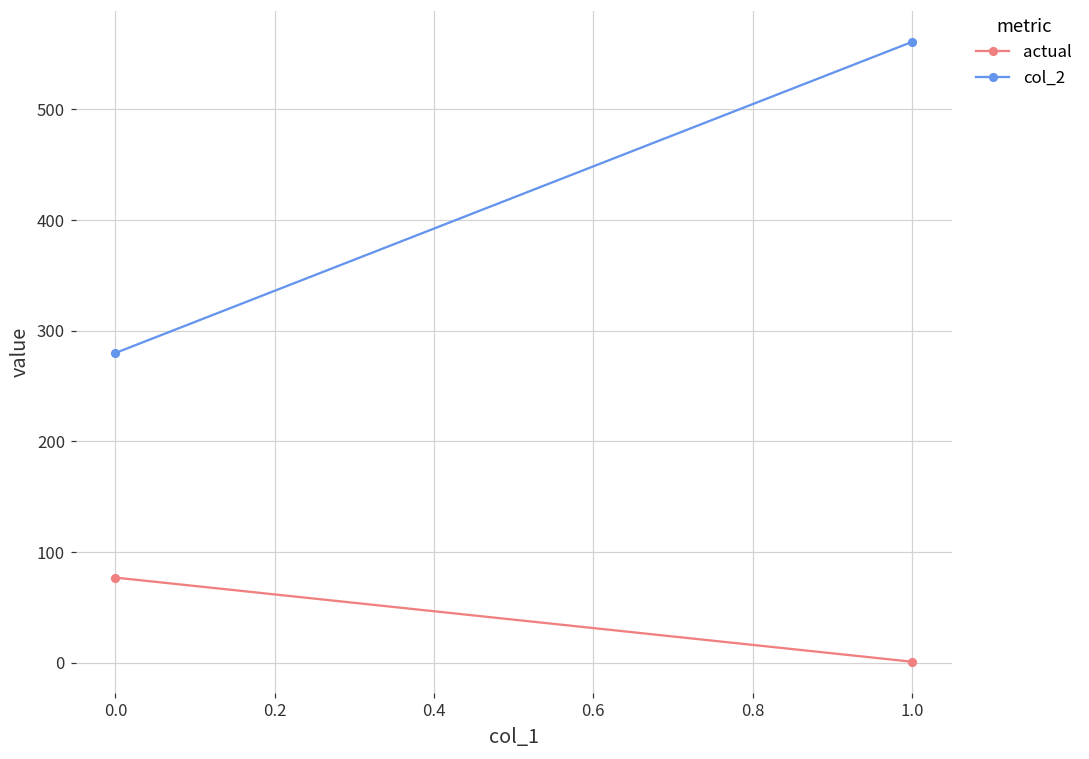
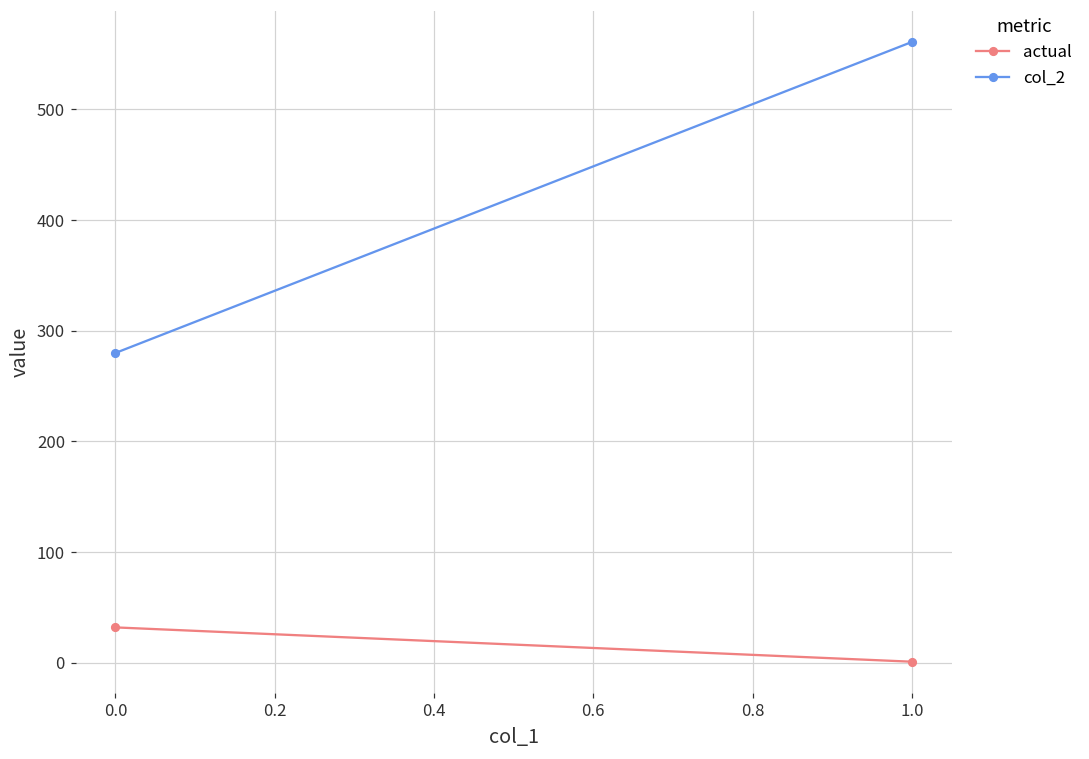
  {
    "actual": {
-     "0.0": 77,
+     "0.0": 32,
      "1.0": 1
    },
    "col_2": {
      "0.0": 280,
      "1.0": 561
    }
  }
